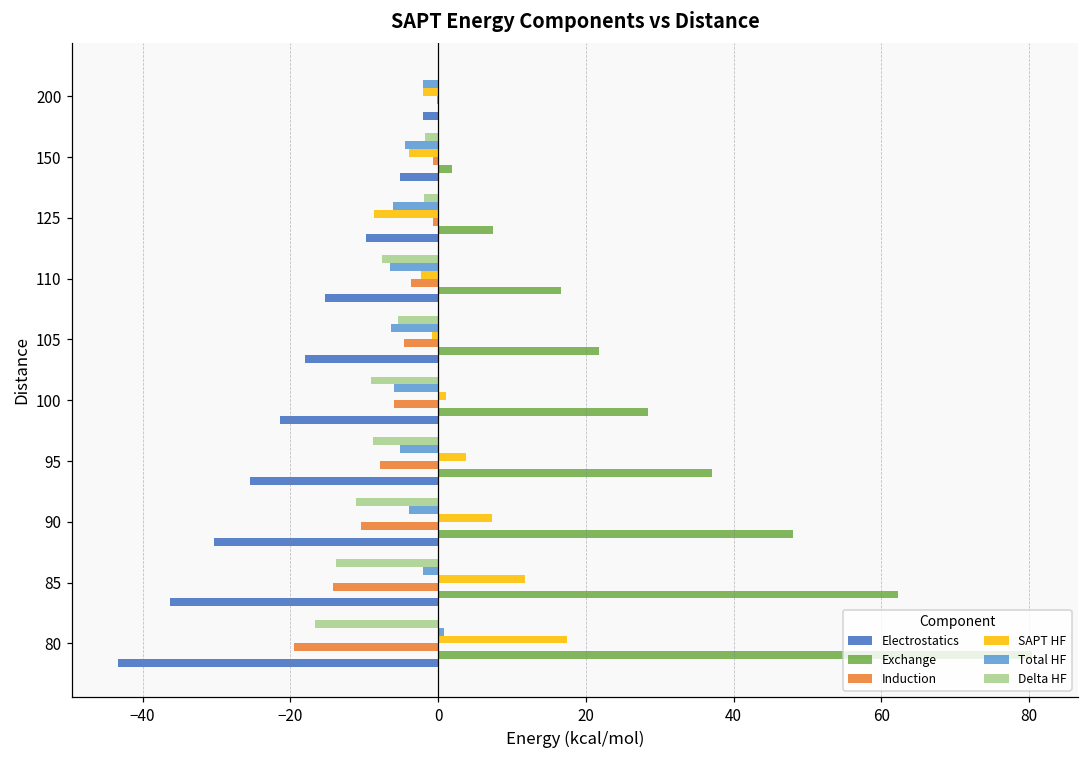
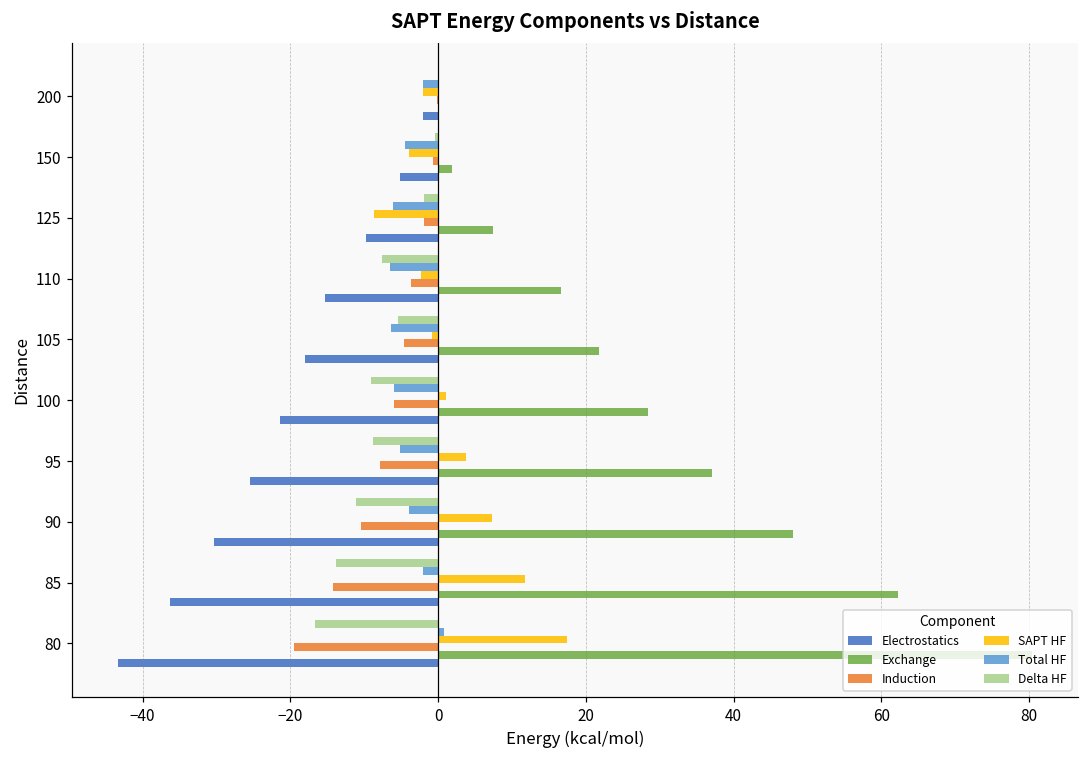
  {
    "Exchange": {
      "150": 2,
      "125": 7,
      "110": 17,
      "105": 22,
      "100": 28,
      "95": 37,
      "90": 48,
      "85": 62
    },
    "Induction": {
      "150": -1,
-     "125": -1,
+     "125": -2,
      "110": -4,
      "105": -5,
      "100": -6,
      "95": -8,
      "90": -10,
      "85": -14,
      "80": -20
    },
    "SAPT HF": {
      "200": -2,
      "150": -4,
      "125": -9,
      "110": -2,
      "105": -1,
      "100": 1,
      "95": 4,
      "90": 7,
      "85": 12,
      "80": 17
    },
    "Delta HF": {
-     "150": -2,
+     "150": 0,
      "125": -2,
      "110": -8,
      "105": -5,
      "100": -9,
      "95": -9,
      "90": -11,
      "85": -14,
      "80": -17
    }
  }
